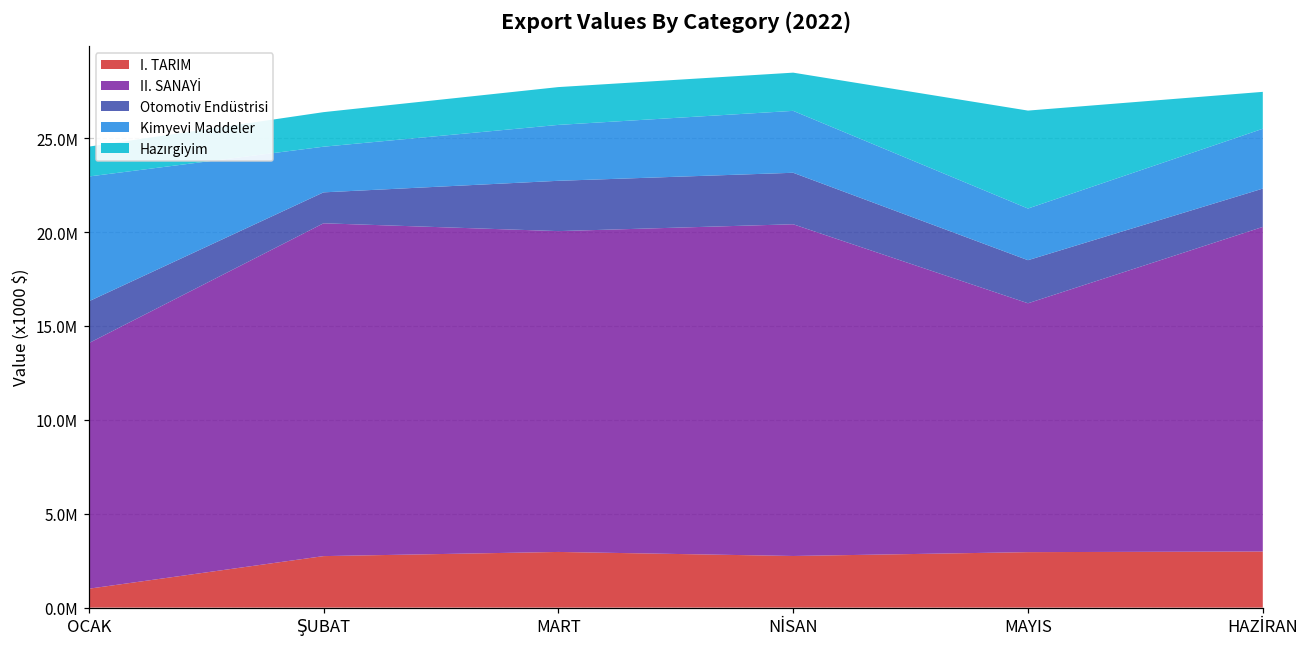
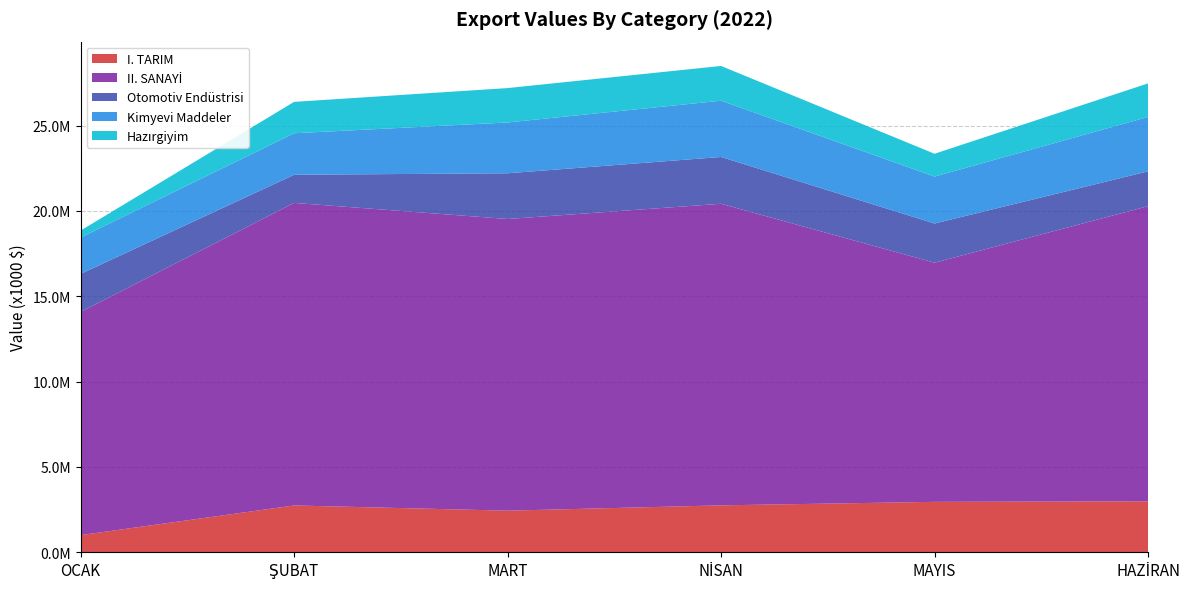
  {
    "I. TARIM": {
      "OCAK": 1000000,
      "ŞUBAT": 2700000,
-     "MART": 3000000,
+     "MART": 2400000,
      "NİSAN": 2700000,
      "MAYIS": 3000000,
      "HAZİRAN": 3000000
    },
    "II. SANAYİ": {
      "OCAK": 13100000,
      "ŞUBAT": 17700000,
      "MART": 17100000,
      "NİSAN": 17700000,
-     "MAYIS": 13300000,
+     "MAYIS": 14000000,
      "HAZİRAN": 17300000
    },
    "Otomotiv Endüstrisi": {
      "OCAK": 2200000,
      "ŞUBAT": 1600000,
      "MART": 2700000,
      "NİSAN": 2700000,
      "MAYIS": 2300000,
      "HAZİRAN": 2000000
    },
    "Kimyevi Maddeler": {
-     "OCAK": 6700000,
+     "OCAK": 2100000,
      "ŞUBAT": 2400000,
      "MART": 3000000,
      "NİSAN": 3300000,
      "MAYIS": 2800000,
      "HAZİRAN": 3200000
    },
    "Hazırgiyim": {
-     "OCAK": 1600000,
+     "OCAK": 400000,
      "ŞUBAT": 1800000,
      "MART": 2000000,
      "NİSAN": 2000000,
-     "MAYIS": 5200000,
+     "MAYIS": 1300000,
      "HAZİRAN": 2000000
    }
  }
